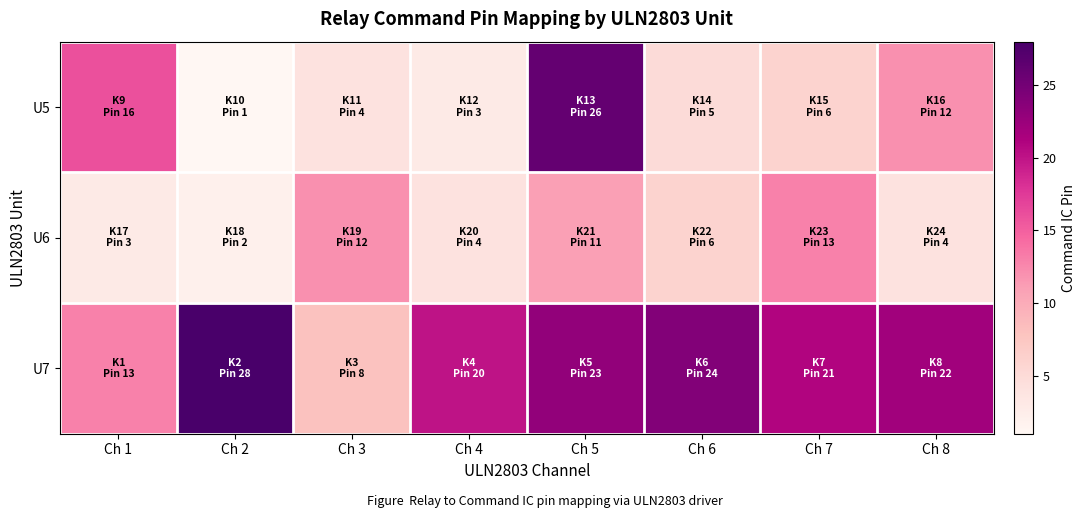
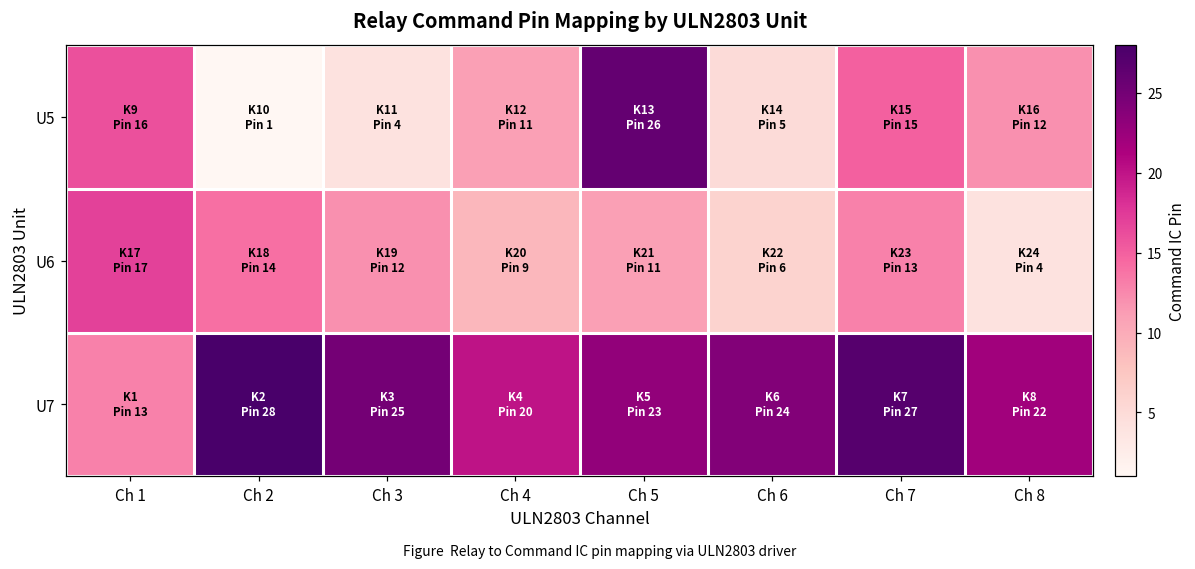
  {
    "U5": {
      "Ch 1": 16,
      "Ch 2": 1,
      "Ch 3": 4,
-     "Ch 4": 3,
+     "Ch 4": 11,
      "Ch 5": 26,
      "Ch 6": 5,
-     "Ch 7": 6,
+     "Ch 7": 15,
      "Ch 8": 12
    },
    "U6": {
-     "Ch 1": 3,
-     "Ch 2": 2,
+     "Ch 1": 17,
+     "Ch 2": 14,
      "Ch 3": 12,
-     "Ch 4": 4,
+     "Ch 4": 9,
      "Ch 5": 11,
      "Ch 6": 6,
      "Ch 7": 13,
      "Ch 8": 4
    },
    "U7": {
      "Ch 1": 13,
      "Ch 2": 28,
-     "Ch 3": 8,
+     "Ch 3": 25,
      "Ch 4": 20,
      "Ch 5": 23,
      "Ch 6": 24,
-     "Ch 7": 21,
+     "Ch 7": 27,
      "Ch 8": 22
    }
  }
